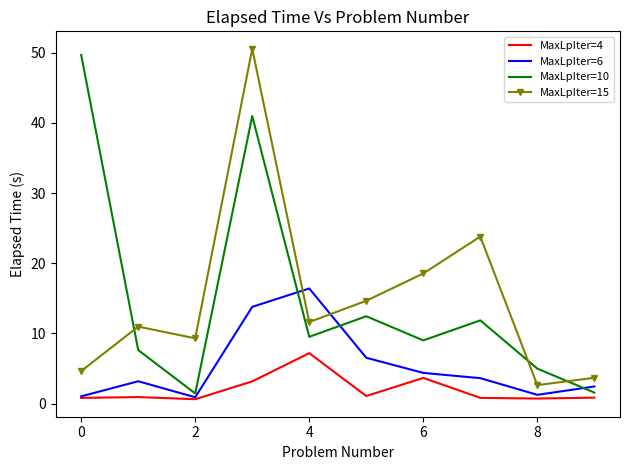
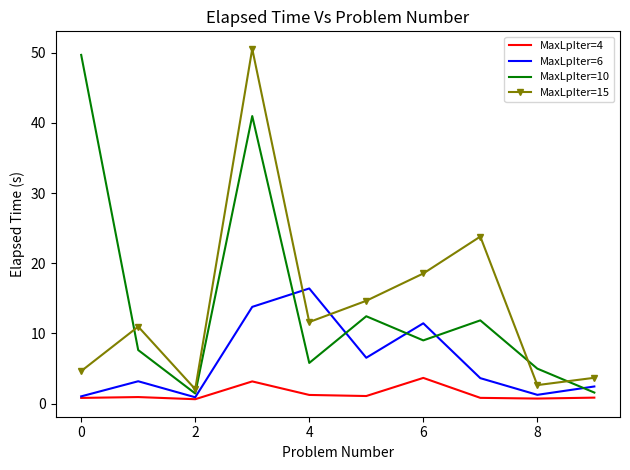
  {
    "MaxLpIter=4": {
-     "4": 7,
+     "4": 1,
      "6": 4,
      "8": 1
    },
    "MaxLpIter=6": {
      "4": 16,
-     "6": 4,
+     "6": 11,
      "8": 1
    },
    "MaxLpIter=10": {
      "0": 50,
      "2": 1,
-     "4": 10,
+     "4": 6,
      "6": 9,
      "8": 5
    },
    "MaxLpIter=15": {
      "0": 5,
-     "2": 9,
+     "2": 2,
      "4": 12,
      "6": 19,
      "8": 3
    }
  }
